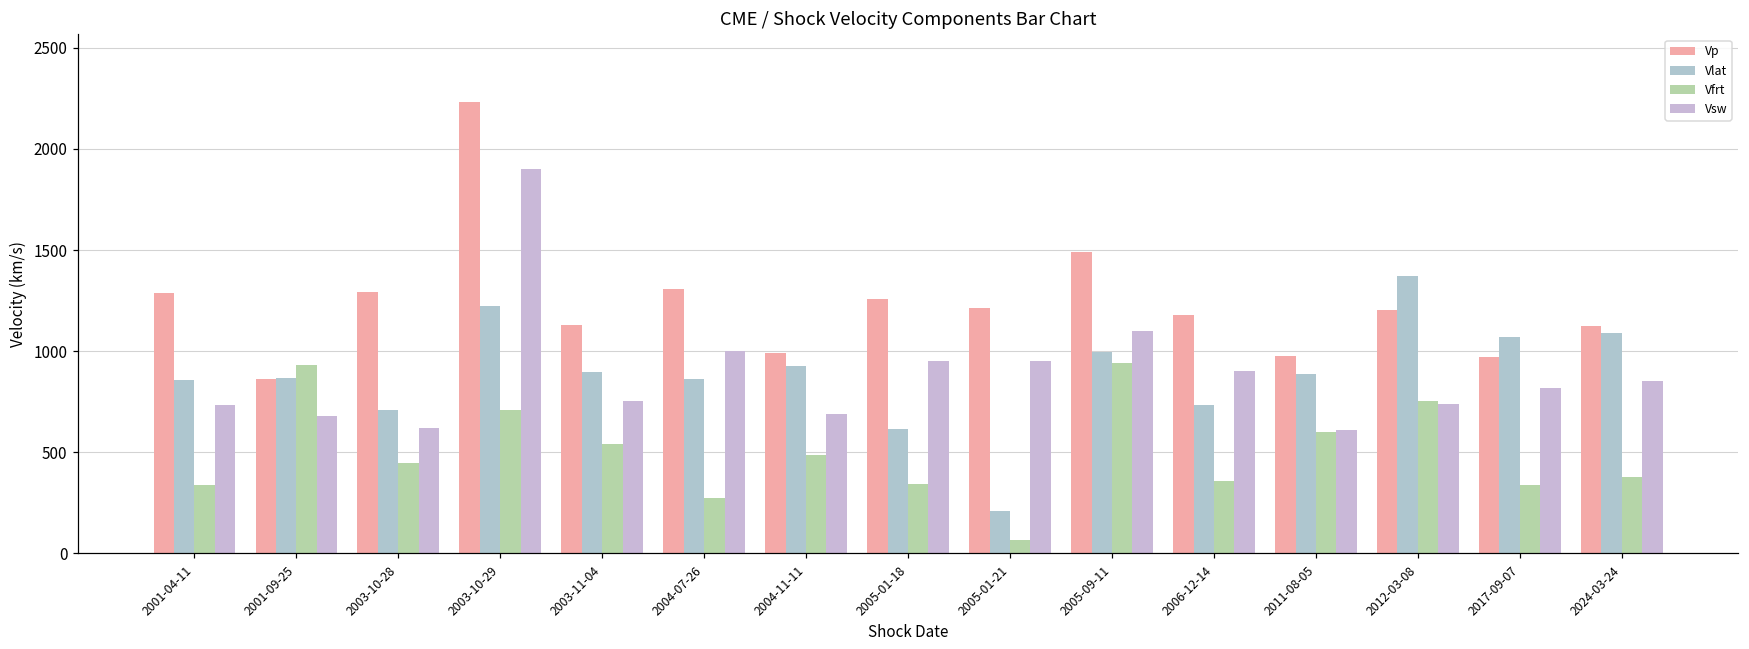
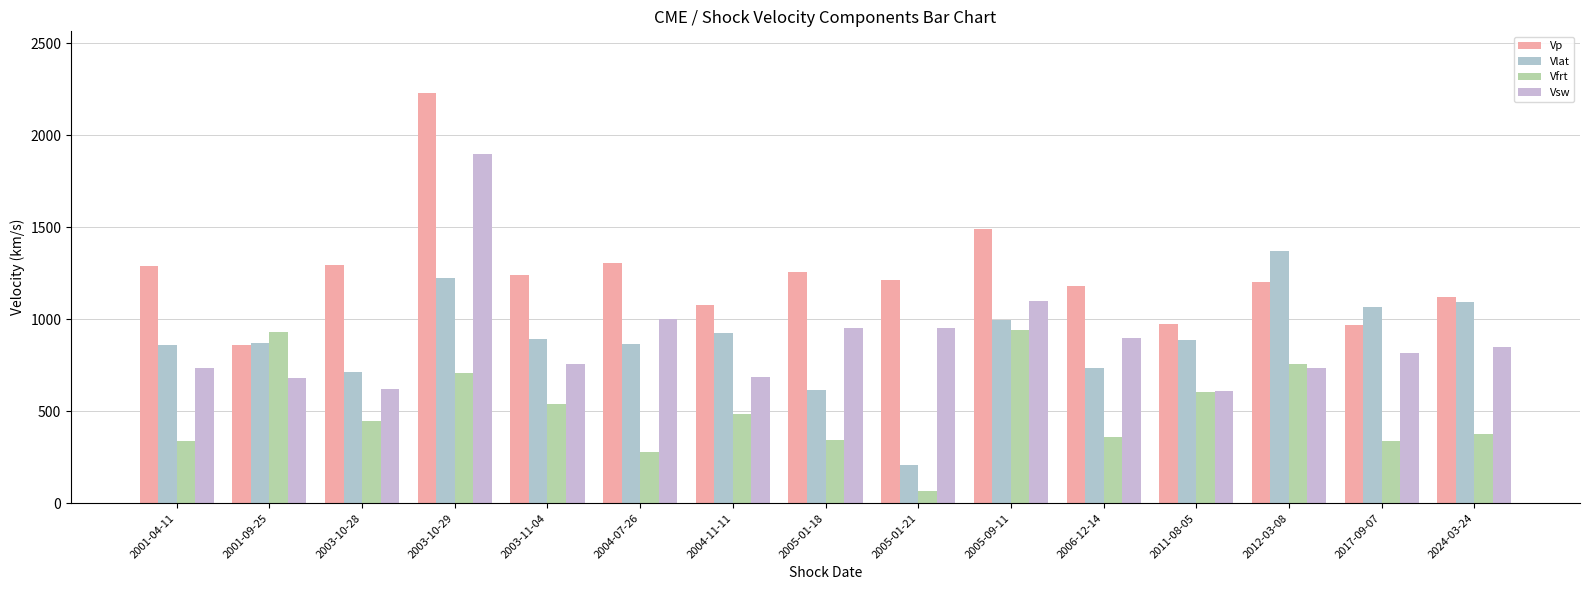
  {
    "Vp": {
      "2001-04-11": 1290,
      "2001-09-25": 860,
      "2003-10-28": 1290,
      "2003-10-29": 2230,
-     "2003-11-04": 1130,
+     "2003-11-04": 1240,
      "2004-07-26": 1310,
-     "2004-11-11": 990,
+     "2004-11-11": 1080,
      "2005-01-18": 1260,
      "2005-01-21": 1220,
      "2005-09-11": 1490,
      "2006-12-14": 1180,
      "2011-08-05": 970,
      "2012-03-08": 1200,
      "2017-09-07": 970,
      "2024-03-24": 1120
    }
  }
